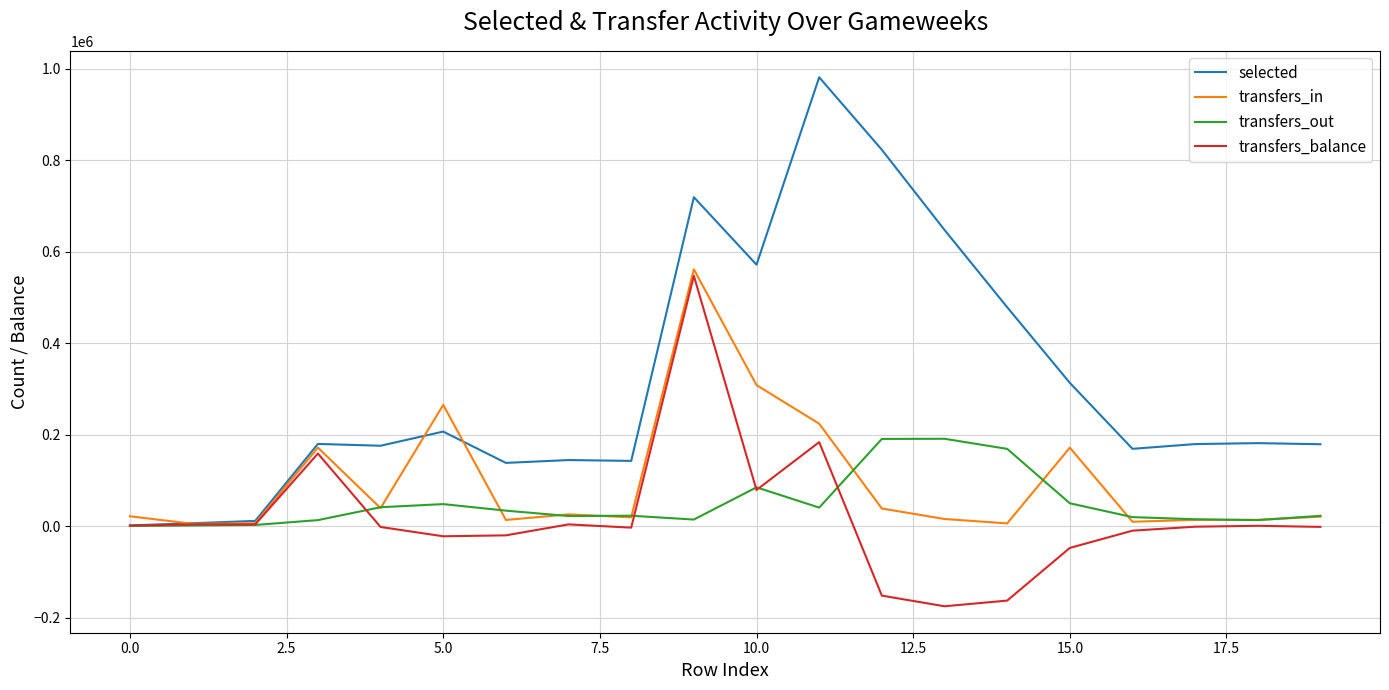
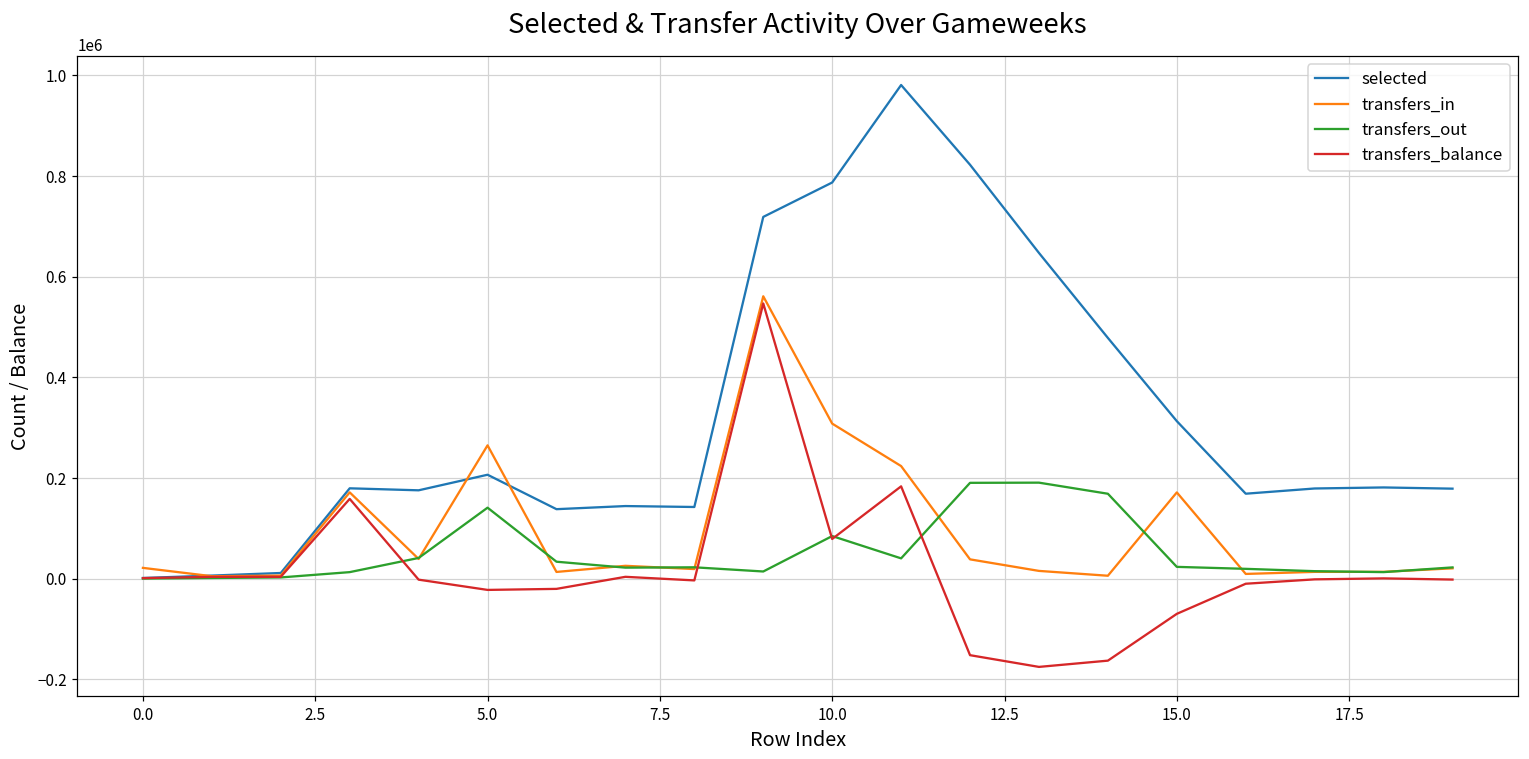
  {
    "selected": {
      "5.0": 210000,
-     "10.0": 570000,
+     "10.0": 790000,
      "15.0": 310000
    },
    "transfers_in": {
      "0.0": 20000,
      "5.0": 260000,
      "10.0": 310000,
      "15.0": 170000
    },
    "transfers_out": {
-     "5.0": 50000,
+     "5.0": 140000,
      "10.0": 80000,
-     "15.0": 50000
+     "15.0": 20000
    },
    "transfers_balance": {
      "5.0": -20000,
      "10.0": 80000,
-     "15.0": -50000
+     "15.0": -70000
    }
  }
